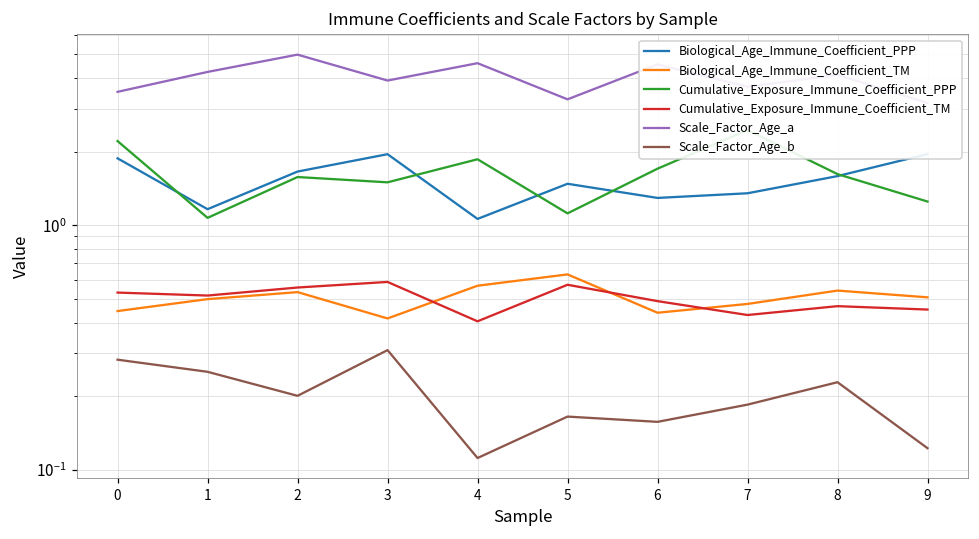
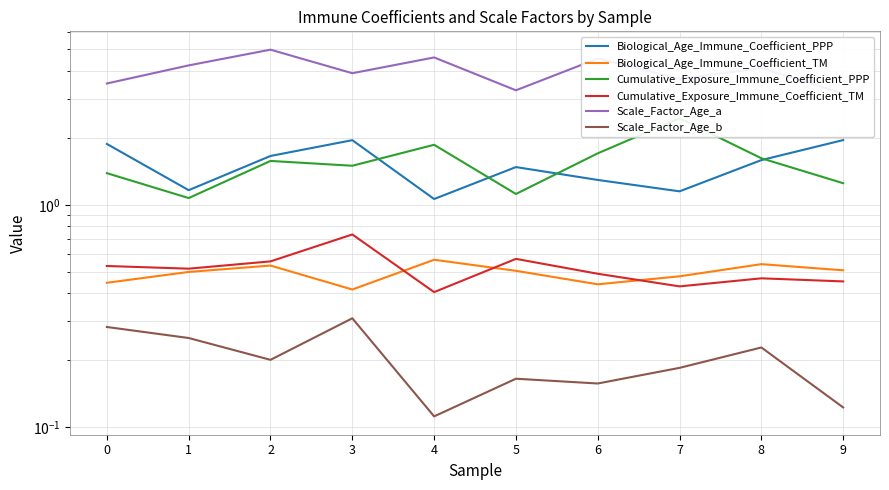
  {
    "Biological_Age_Immune_Coefficient_PPP": {
      "0": 1.9,
      "1": 1.2,
      "2": 1.7,
      "3": 2.0,
      "4": 1.1,
      "5": 1.5,
      "6": 1.3,
-     "7": 1.4,
+     "7": 1.1,
      "9": 2.0
    },
    "Biological_Age_Immune_Coefficient_TM": {
      "0": 0.45,
      "1": 0.50,
      "2": 0.53,
      "3": 0.42,
      "4": 0.57,
-     "5": 0.63,
+     "5": 0.50,
      "6": 0.44,
      "7": 0.48,
      "8": 0.54,
      "9": 0.51
    },
    "Cumulative_Exposure_Immune_Coefficient_PPP": {
-     "0": 2.2,
+     "0": 1.4,
      "1": 1.1,
      "2": 1.6,
      "3": 1.5,
      "4": 1.9,
      "5": 1.1,
      "6": 1.7,
      "9": 1.3
    },
    "Cumulative_Exposure_Immune_Coefficient_TM": {
      "0": 0.53,
      "1": 0.52,
      "2": 0.56,
-     "3": 0.59,
+     "3": 0.74,
      "4": 0.40,
      "5": 0.57,
      "6": 0.49,
      "7": 0.43,
      "8": 0.47,
      "9": 0.45
    },
    "Scale_Factor_Age_a": {
      "0": 3.5,
      "1": 4.2,
      "2": 5.0,
      "3": 3.9,
      "4": 4.6,
      "5": 3.3
    },
    "Scale_Factor_Age_b": {
      "0": 0.28,
      "1": 0.25,
      "2": 0.20,
      "3": 0.31,
      "4": 0.11,
      "5": 0.17,
      "6": 0.16,
      "7": 0.18,
      "8": 0.23,
      "9": 0.12
    }
  }
